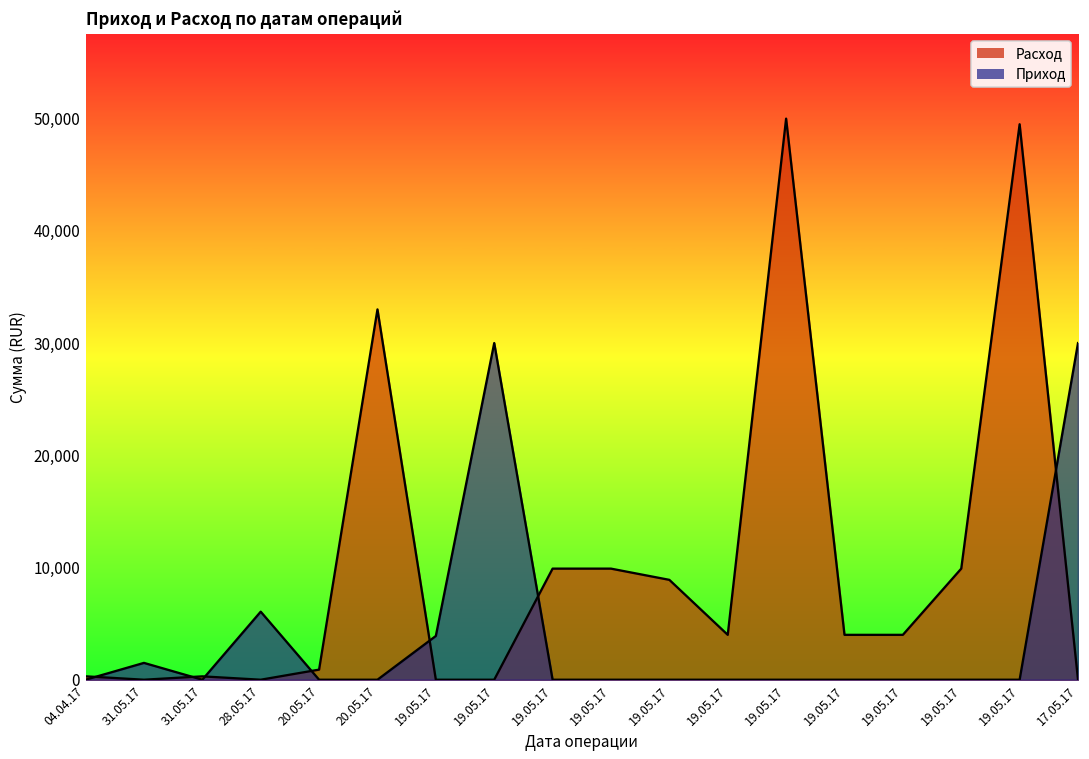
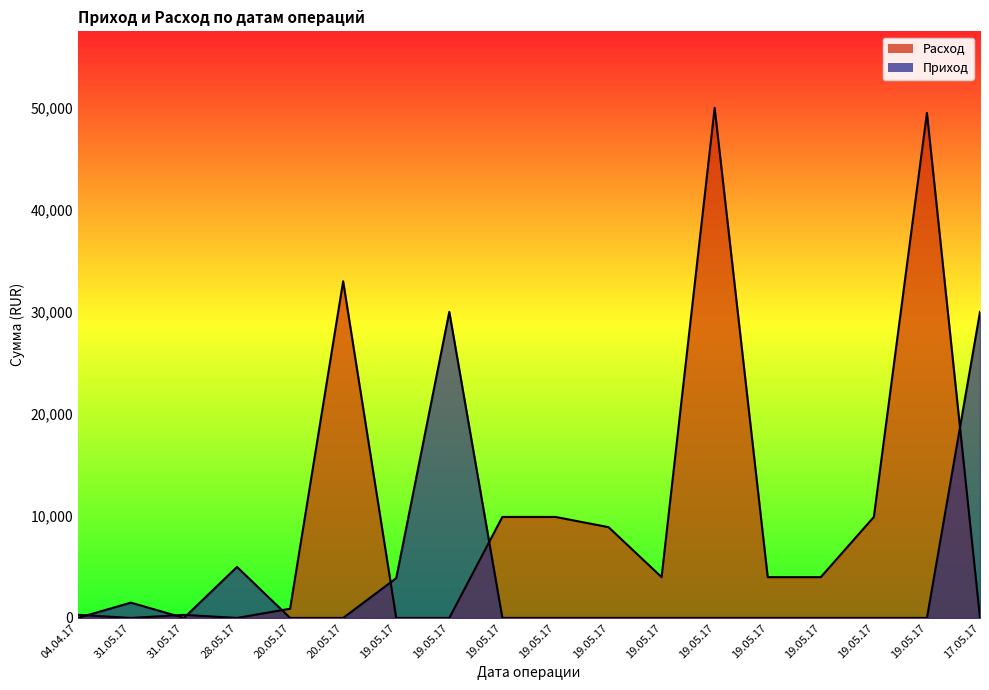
  {
    "Расход": {
      "04.04.17": "300",
      "28.05.17": "0",
      "17.05.17": "0"
    },
    "Приход": {
      "04.04.17": "0",
-     "28.05.17": "6,100",
+     "28.05.17": "5,000",
      "17.05.17": "30,000"
    }
  }
